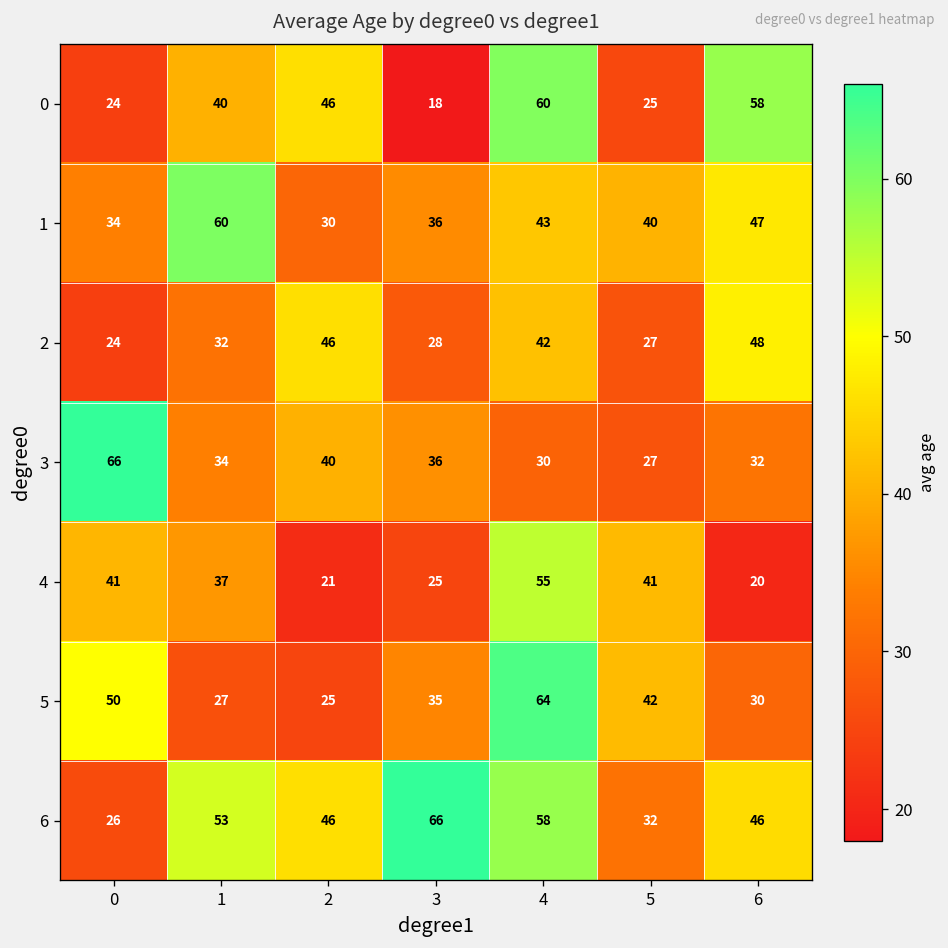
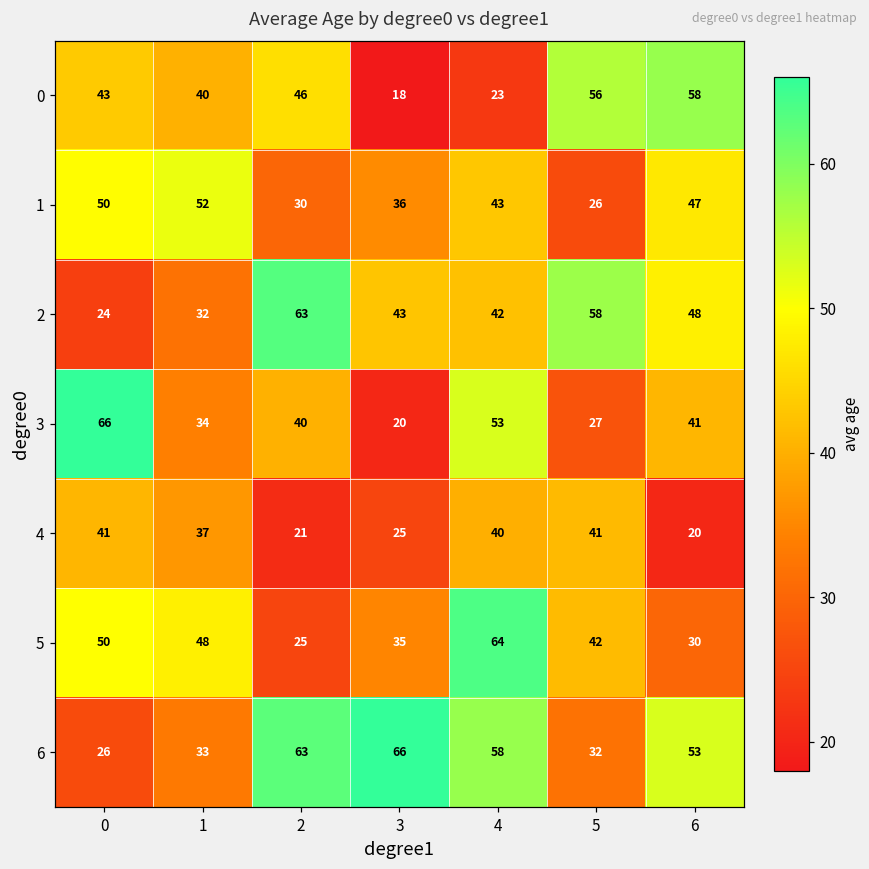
  {
    "0": {
-     "0": 24,
+     "0": 43,
      "1": 40,
      "2": 46,
      "3": 18,
-     "4": 60,
-     "5": 25,
+     "4": 23,
+     "5": 56,
      "6": 58
    },
    "1": {
-     "0": 34,
-     "1": 60,
+     "0": 50,
+     "1": 52,
      "2": 30,
      "3": 36,
      "4": 43,
-     "5": 40,
+     "5": 26,
      "6": 47
    },
    "2": {
      "0": 24,
      "1": 32,
-     "2": 46,
-     "3": 28,
+     "2": 63,
+     "3": 43,
      "4": 42,
-     "5": 27,
+     "5": 58,
      "6": 48
    },
    "3": {
      "0": 66,
      "1": 34,
      "2": 40,
-     "3": 36,
-     "4": 30,
+     "3": 20,
+     "4": 53,
      "5": 27,
-     "6": 32
+     "6": 41
    },
    "4": {
      "0": 41,
      "1": 37,
      "2": 21,
      "3": 25,
-     "4": 55,
+     "4": 40,
      "5": 41,
      "6": 20
    },
    "5": {
      "0": 50,
-     "1": 27,
+     "1": 48,
      "2": 25,
      "3": 35,
      "4": 64,
      "5": 42,
      "6": 30
    },
    "6": {
      "0": 26,
-     "1": 53,
-     "2": 46,
+     "1": 33,
+     "2": 63,
      "3": 66,
      "4": 58,
      "5": 32,
-     "6": 46
+     "6": 53
    }
  }
